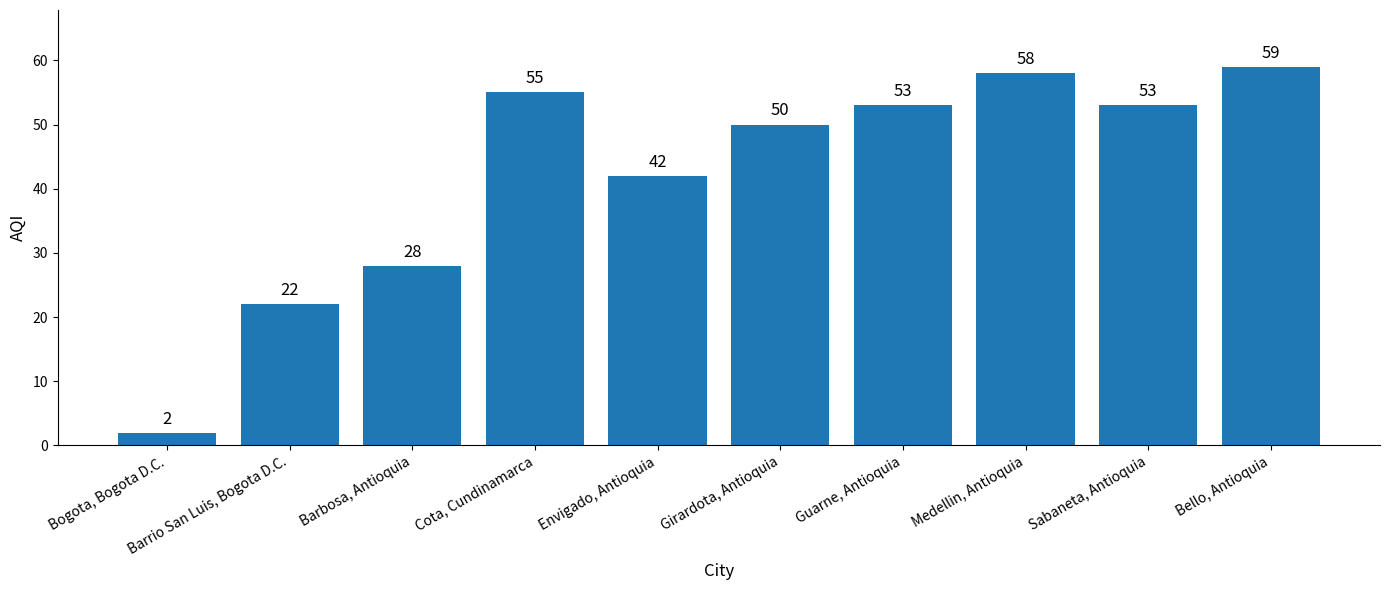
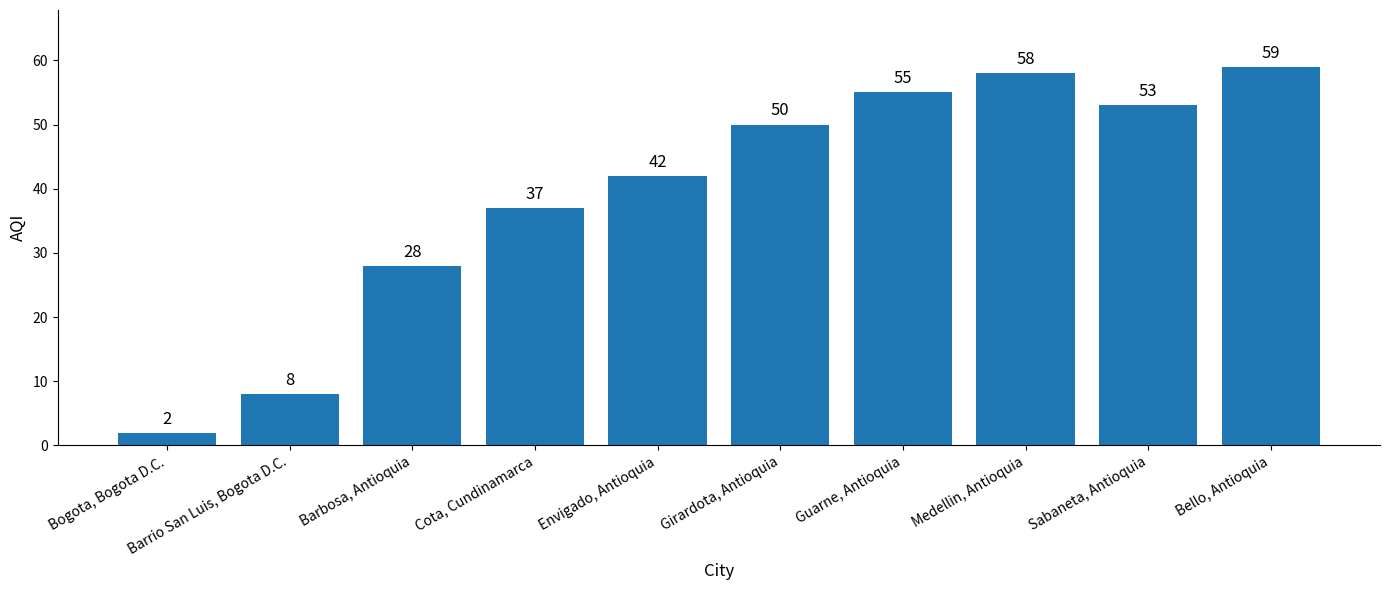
  {
    "Bogota, Bogota D.C.": 2,
-   "Barrio San Luis, Bogota D.C.": 22,
+   "Barrio San Luis, Bogota D.C.": 8,
    "Barbosa, Antioquia": 28,
-   "Cota, Cundinamarca": 55,
+   "Cota, Cundinamarca": 37,
    "Envigado, Antioquia": 42,
    "Girardota, Antioquia": 50,
-   "Guarne, Antioquia": 53,
+   "Guarne, Antioquia": 55,
    "Medellin, Antioquia": 58,
    "Sabaneta, Antioquia": 53,
    "Bello, Antioquia": 59
  }
